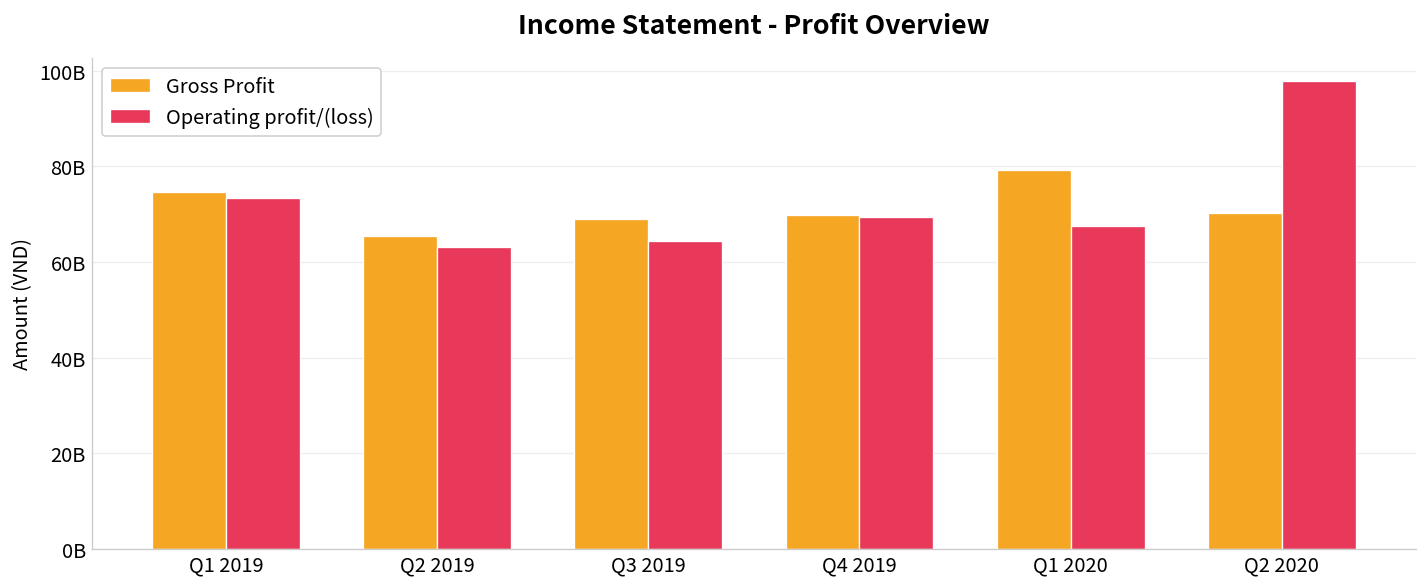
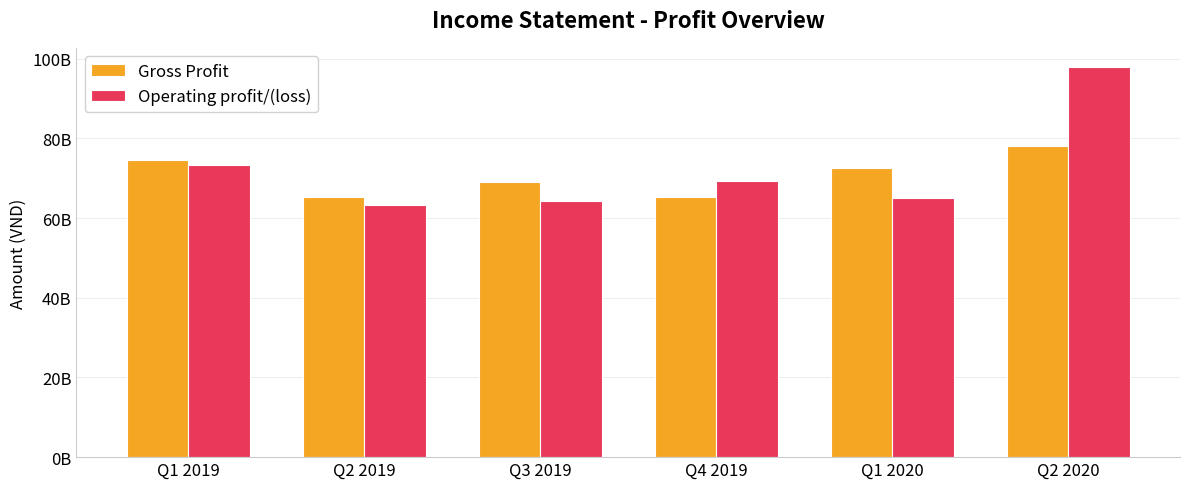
  {
    "Gross Profit": {
      "Q1 2019": 75000000000,
      "Q2 2019": 65000000000,
      "Q3 2019": 69000000000,
-     "Q4 2019": 70000000000,
-     "Q1 2020": 79000000000,
-     "Q2 2020": 70000000000
+     "Q4 2019": 65000000000,
+     "Q1 2020": 73000000000,
+     "Q2 2020": 78000000000
    },
    "Operating profit/(loss)": {
      "Q1 2019": 73000000000,
      "Q2 2019": 63000000000,
      "Q3 2019": 64000000000,
      "Q4 2019": 69000000000,
-     "Q1 2020": 67000000000,
+     "Q1 2020": 65000000000,
      "Q2 2020": 98000000000
    }
  }
